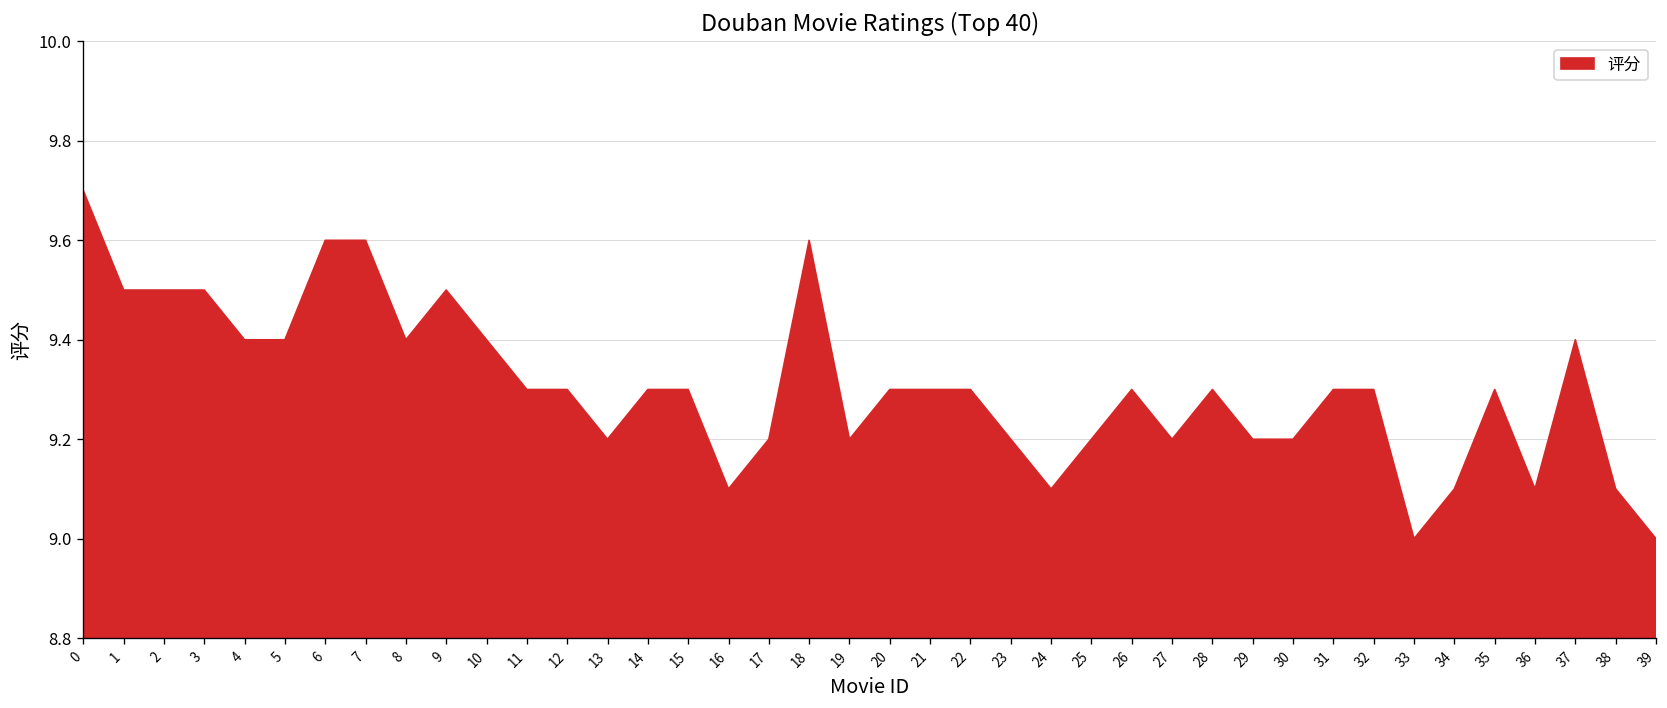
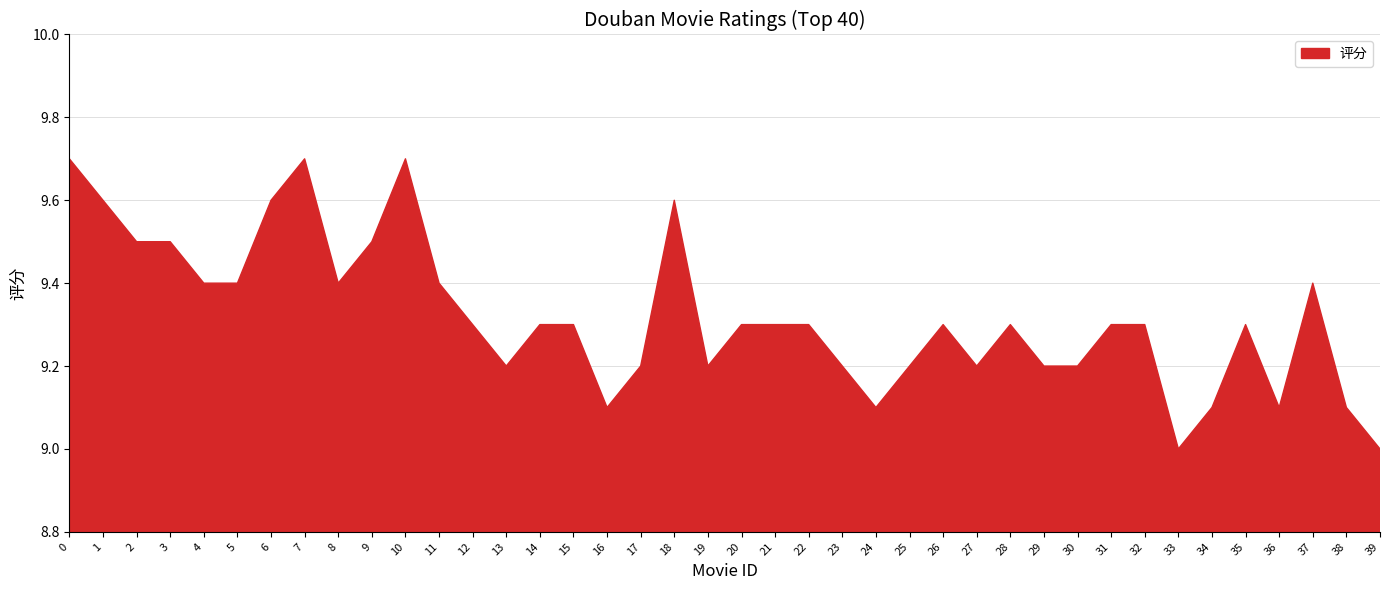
  {
    "0": 9.7,
-   "1": 9.5,
+   "1": 9.6,
    "2": 9.5,
    "3": 9.5,
    "4": 9.4,
    "5": 9.4,
    "6": 9.6,
-   "7": 9.6,
+   "7": 9.7,
    "8": 9.4,
    "9": 9.5,
-   "10": 9.4,
-   "11": 9.3,
+   "10": 9.7,
+   "11": 9.4,
    "12": 9.3,
    "13": 9.2,
    "14": 9.3,
    "15": 9.3,
    "16": 9.1,
    "17": 9.2,
    "18": 9.6,
    "19": 9.2,
    "20": 9.3,
    "21": 9.3,
    "22": 9.3,
    "23": 9.2,
    "24": 9.1,
    "25": 9.2,
    "26": 9.3,
    "27": 9.2,
    "28": 9.3,
    "29": 9.2,
    "30": 9.2,
    "31": 9.3,
    "32": 9.3,
    "33": 9.0,
    "34": 9.1,
    "35": 9.3,
    "36": 9.1,
    "37": 9.4,
    "38": 9.1,
    "39": 9.0
  }
